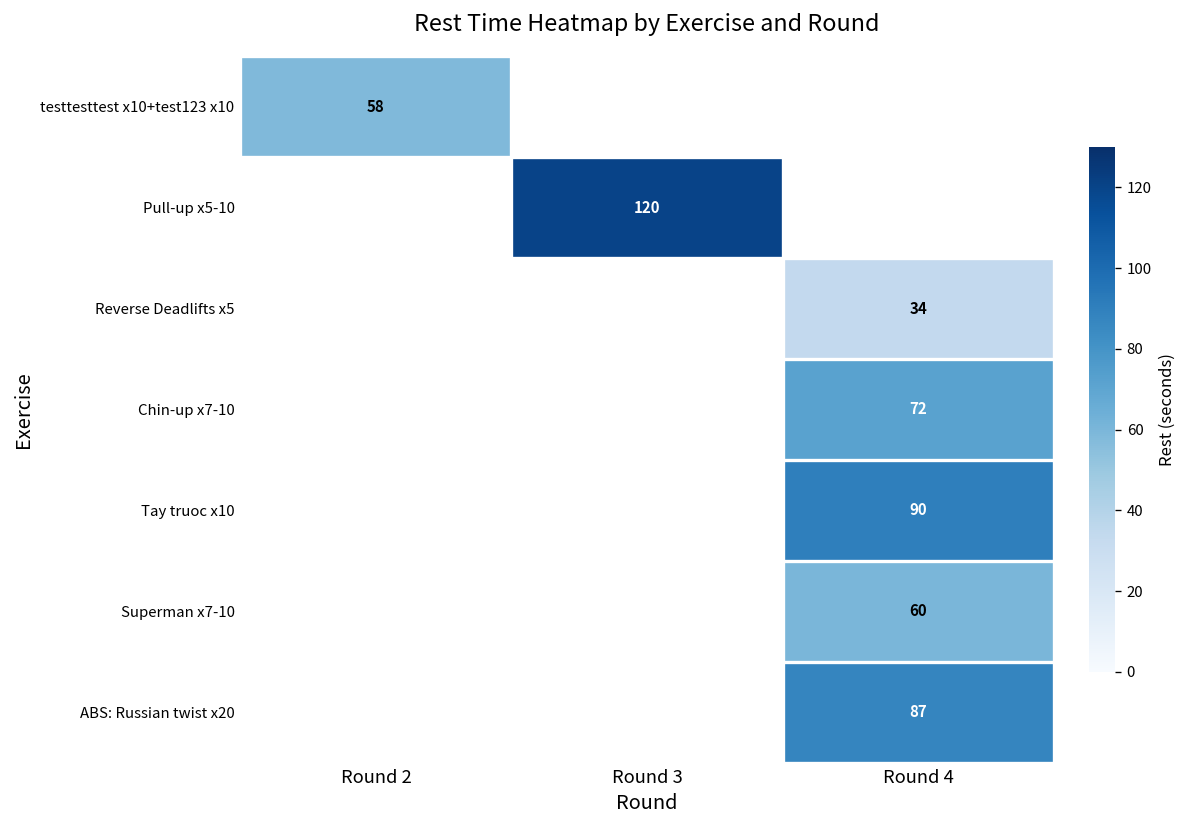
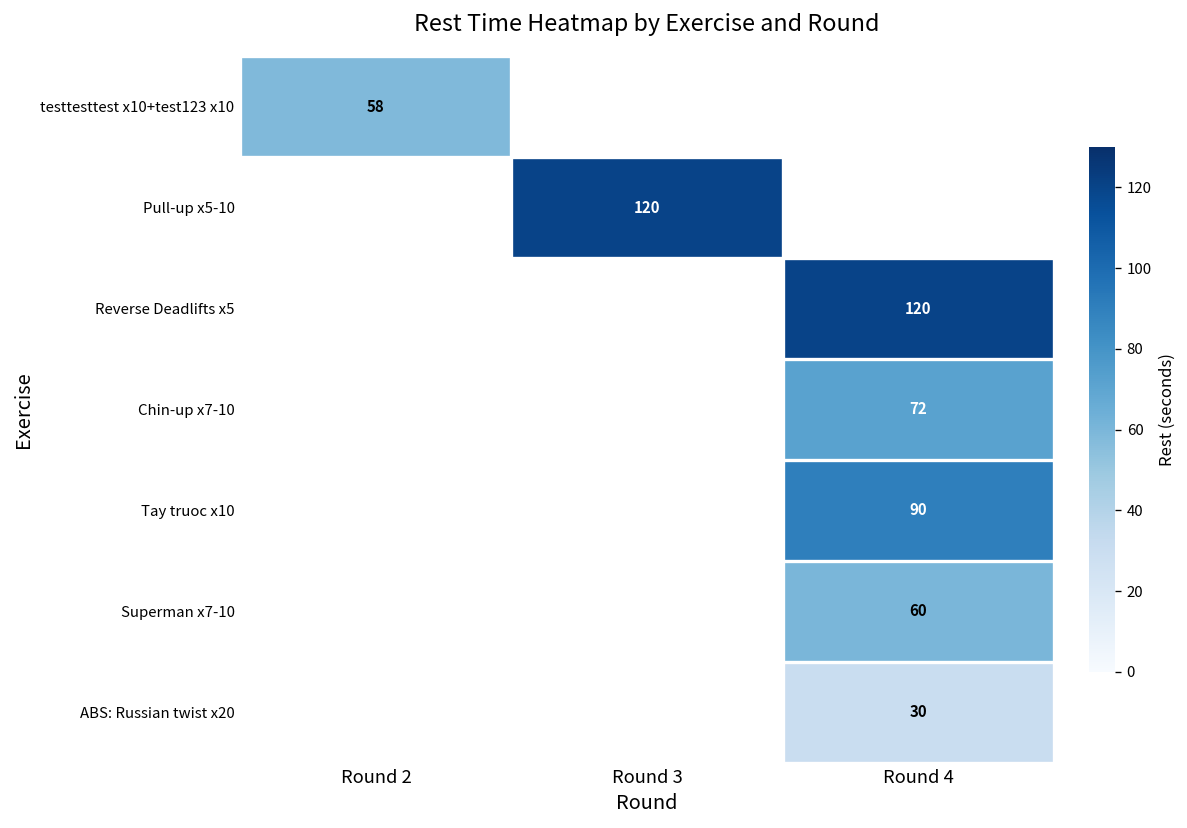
  {
    "testtesttest x10+test123 x10": {
      "Round 2": 58
    },
    "Pull-up x5-10": {
      "Round 3": 120
    },
    "Reverse Deadlifts x5": {
-     "Round 4": 34
+     "Round 4": 120
    },
    "Chin-up x7-10": {
      "Round 4": 72
    },
    "Tay truoc x10": {
      "Round 4": 90
    },
    "Superman x7-10": {
      "Round 4": 60
    },
    "ABS: Russian twist x20": {
-     "Round 4": 87
+     "Round 4": 30
    }
  }
